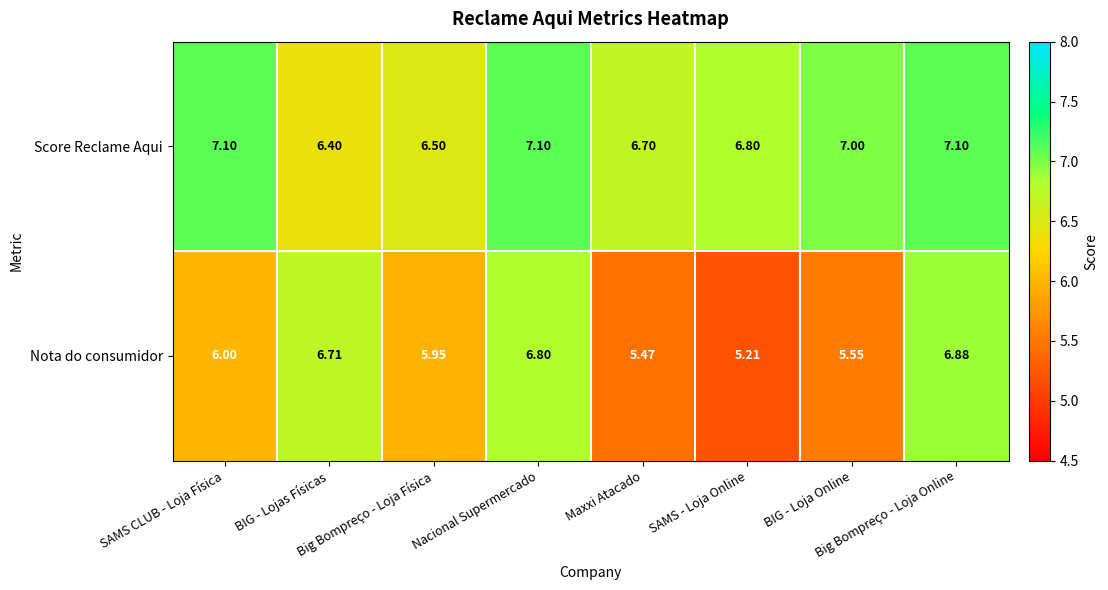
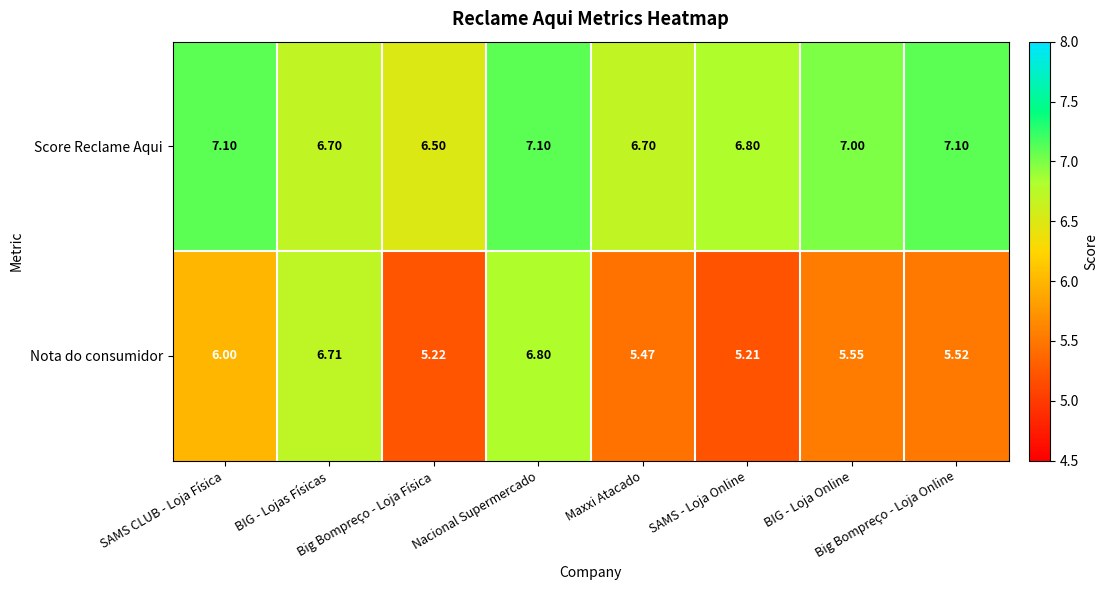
  {
    "Score Reclame Aqui": {
      "SAMS CLUB - Loja Física": 7.10,
-     "BIG - Lojas Físicas": 6.40,
+     "BIG - Lojas Físicas": 6.70,
      "Big Bompreço - Loja Física": 6.50,
      "Nacional Supermercado": 7.10,
      "Maxxi Atacado": 6.70,
      "SAMS - Loja Online": 6.80,
      "BIG - Loja Online": 7.00,
      "Big Bompreço - Loja Online": 7.10
    },
    "Nota do consumidor": {
      "SAMS CLUB - Loja Física": 6.00,
      "BIG - Lojas Físicas": 6.71,
-     "Big Bompreço - Loja Física": 5.95,
+     "Big Bompreço - Loja Física": 5.22,
      "Nacional Supermercado": 6.80,
      "Maxxi Atacado": 5.47,
      "SAMS - Loja Online": 5.21,
      "BIG - Loja Online": 5.55,
-     "Big Bompreço - Loja Online": 6.88
+     "Big Bompreço - Loja Online": 5.52
    }
  }
